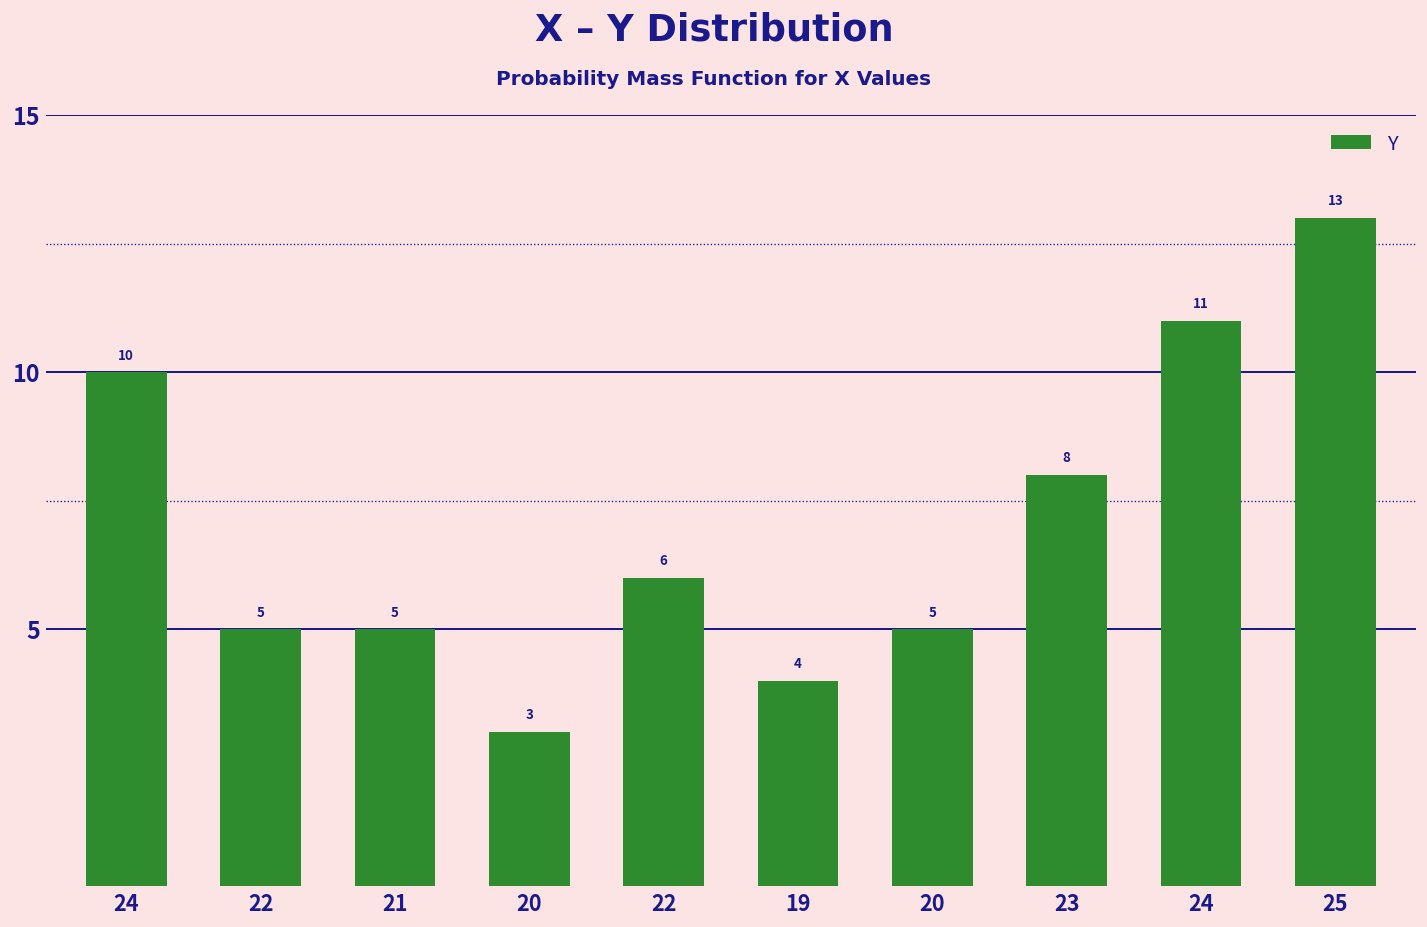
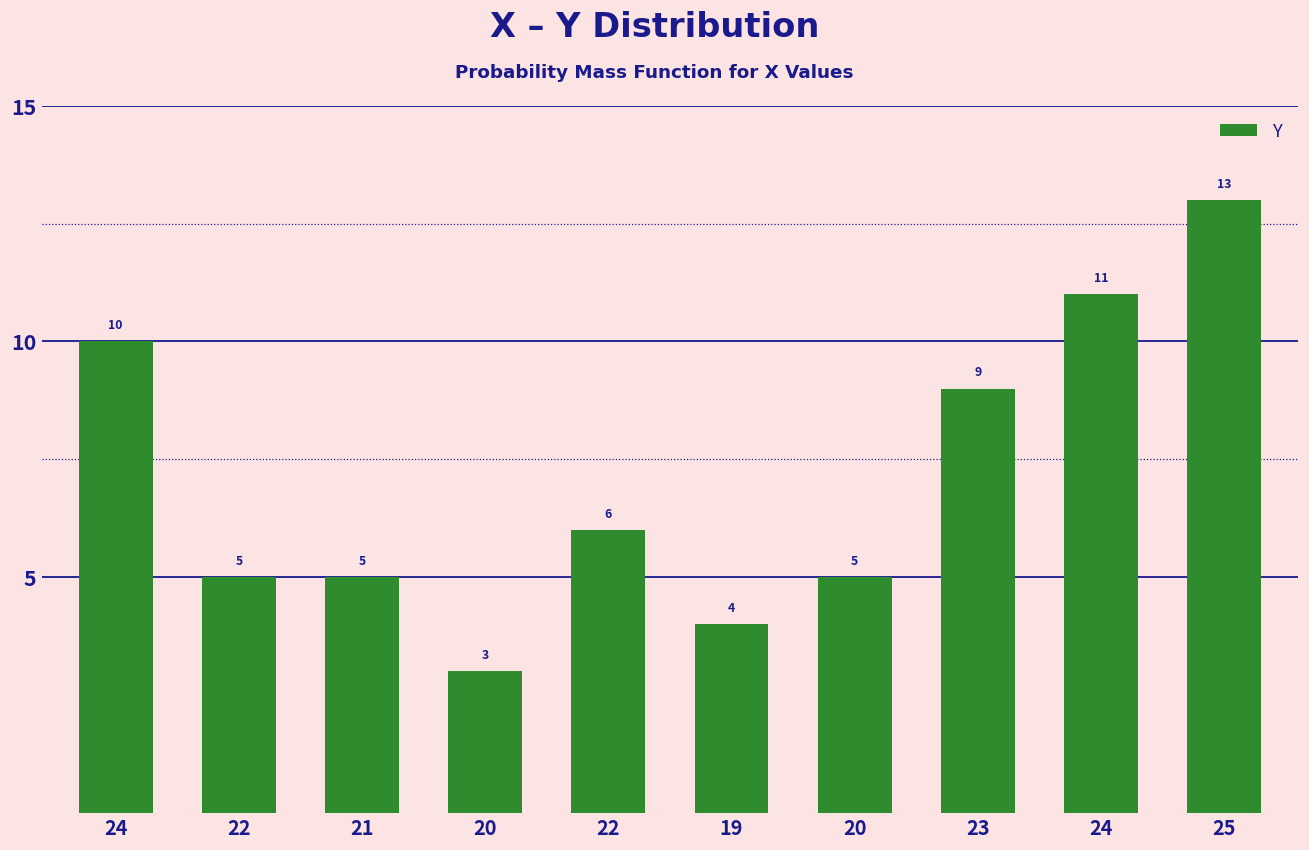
  {
    "21": 5,
    "19": 4,
-   "23": 8,
+   "23": 9,
    "25": 13
  }
